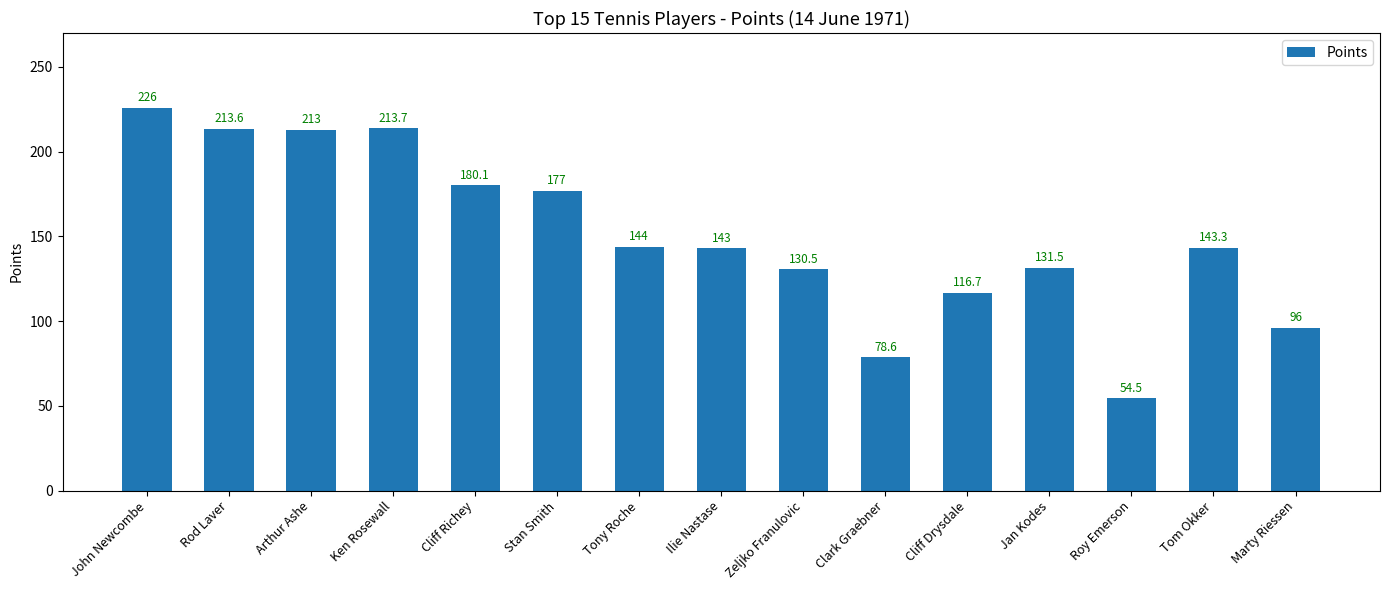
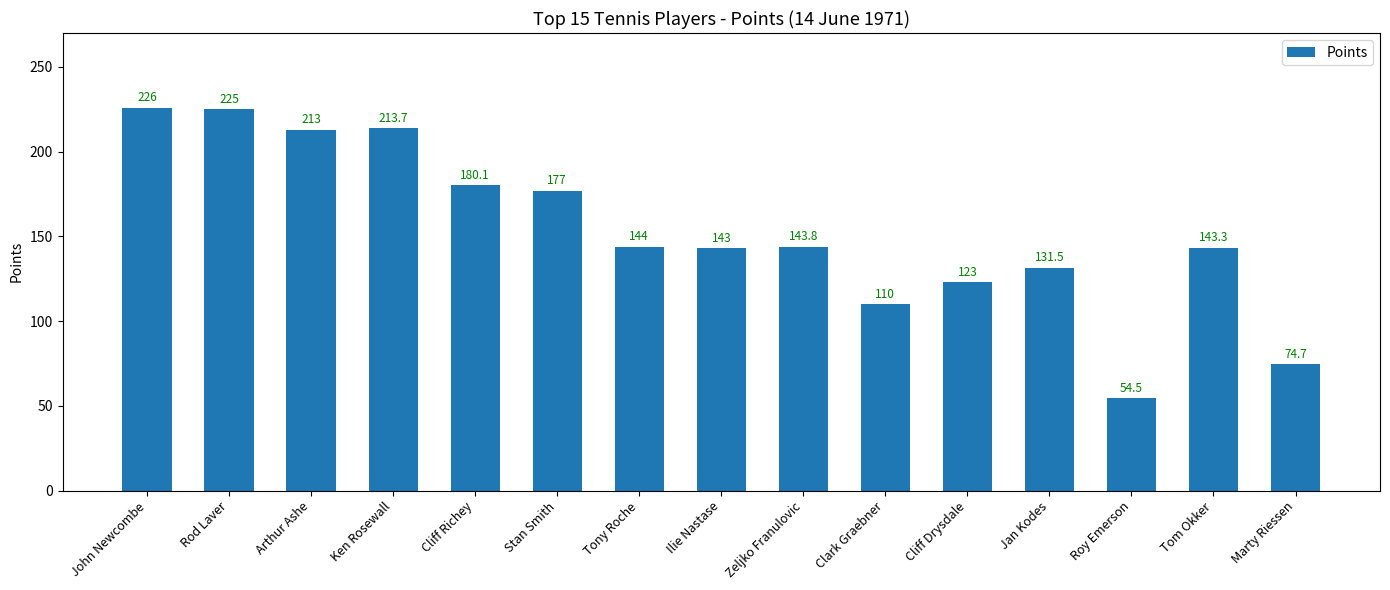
  {
    "John Newcombe": 226,
-   "Rod Laver": 213.6,
+   "Rod Laver": 225,
    "Arthur Ashe": 213,
    "Ken Rosewall": 213.7,
    "Cliff Richey": 180.1,
    "Stan Smith": 177,
    "Tony Roche": 144,
    "Ilie Nastase": 143,
-   "Zeljko Franulovic": 130.5,
-   "Clark Graebner": 78.6,
-   "Cliff Drysdale": 116.7,
+   "Zeljko Franulovic": 143.8,
+   "Clark Graebner": 110,
+   "Cliff Drysdale": 123,
    "Jan Kodes": 131.5,
    "Roy Emerson": 54.5,
    "Tom Okker": 143.3,
-   "Marty Riessen": 96
+   "Marty Riessen": 74.7
  }
